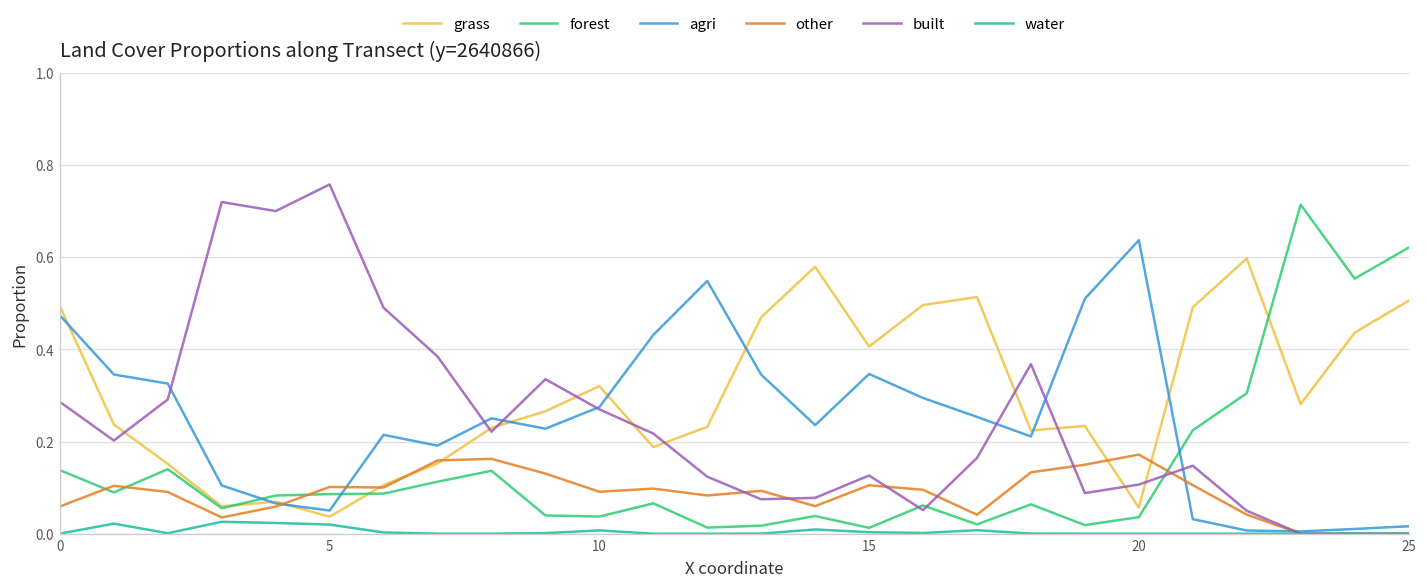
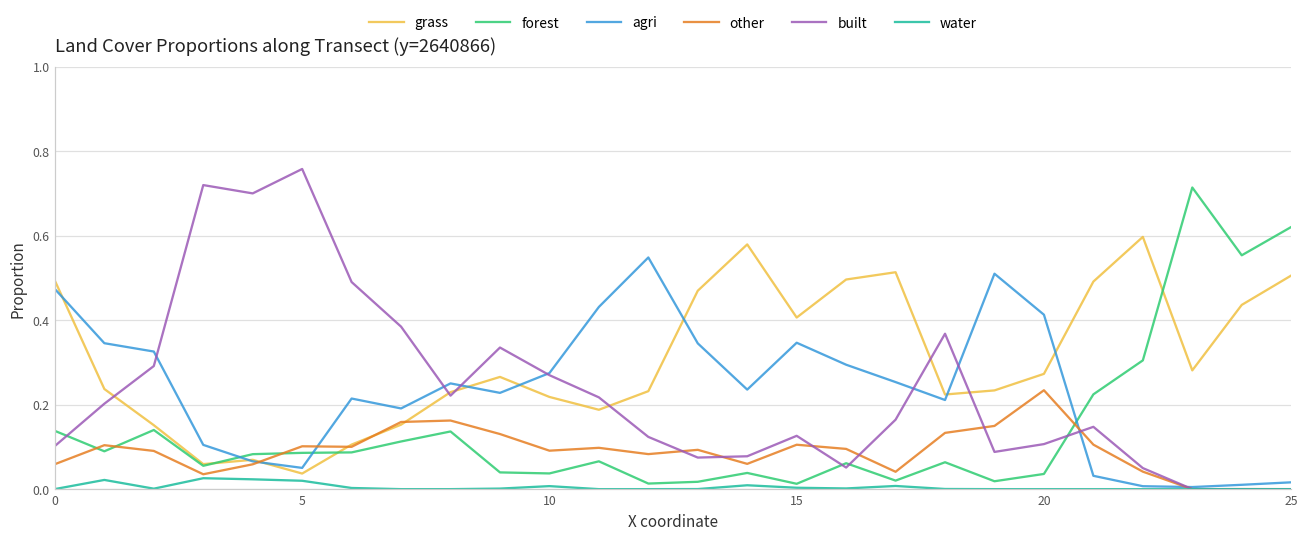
  {
    "grass": {
      "0": 0.49,
      "5": 0.04,
-     "10": 0.32,
+     "10": 0.22,
      "15": 0.41,
-     "20": 0.06,
+     "20": 0.27,
      "25": 0.51
    },
    "agri": {
      "0": 0.47,
      "5": 0.05,
      "15": 0.35,
-     "20": 0.64,
+     "20": 0.41,
      "25": 0.02
    },
    "other": {
      "0": 0.06,
      "5": 0.10,
      "10": 0.09,
      "15": 0.11,
-     "20": 0.17
+     "20": 0.23
    },
    "built": {
-     "0": 0.29,
+     "0": 0.10,
      "5": 0.76,
      "15": 0.13,
      "20": 0.11
    }
  }
